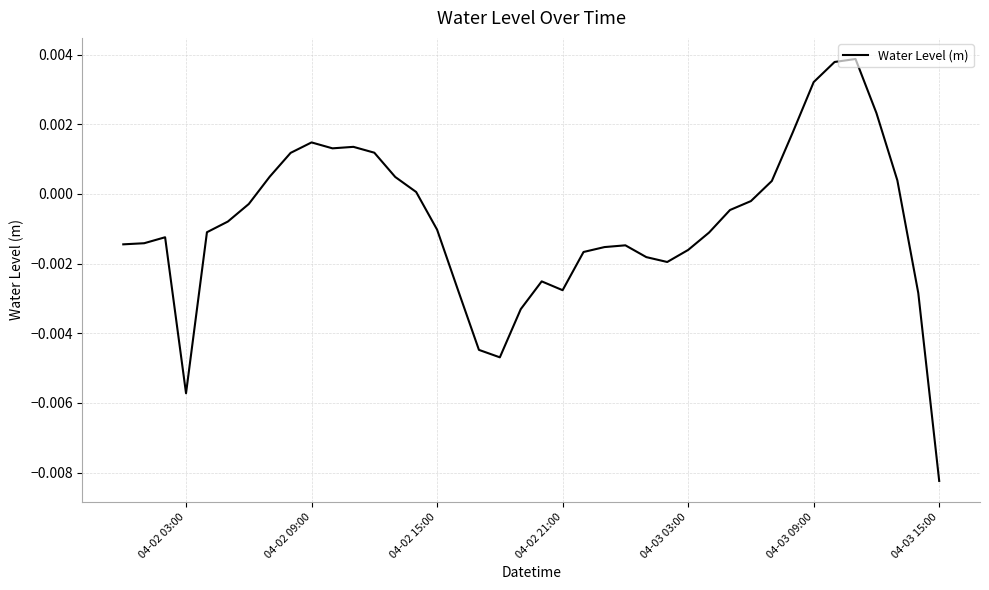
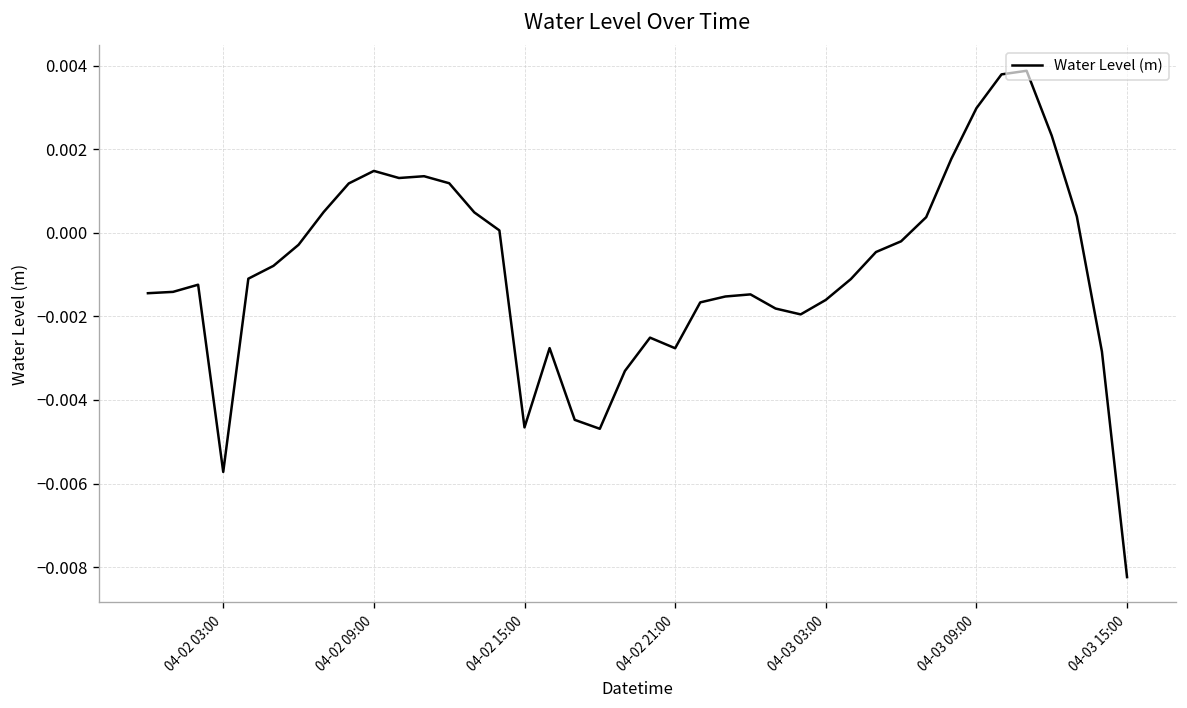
  {
    "04-02 03:00": -0.0057,
    "04-02 09:00": 0.0015,
-   "04-02 15:00": -0.0010,
+   "04-02 15:00": -0.0047,
    "04-02 21:00": -0.0028,
    "04-03 03:00": -0.0016,
-   "04-03 09:00": 0.0032,
+   "04-03 09:00": 0.0030,
    "04-03 15:00": -0.0082
  }
